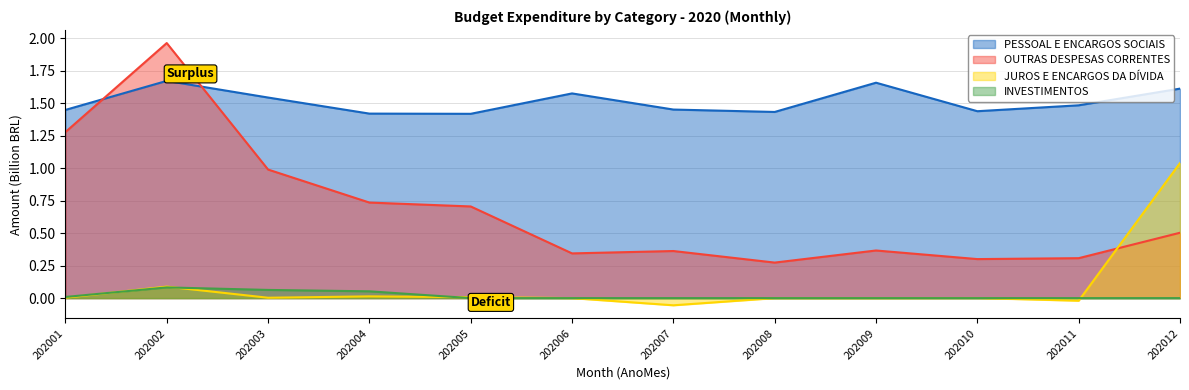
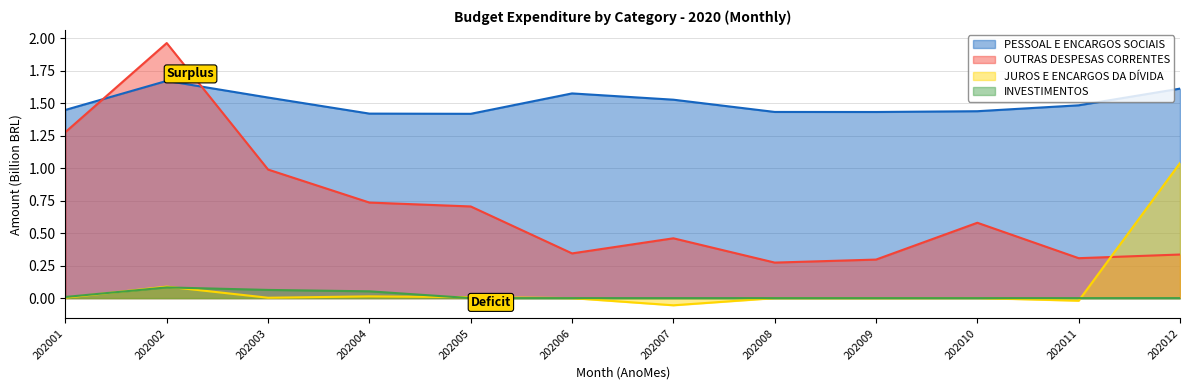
  {
    "PESSOAL E ENCARGOS SOCIAIS": {
      "202001": 1.45,
      "202003": 1.55,
      "202004": 1.42,
      "202005": 1.42,
      "202006": 1.58,
-     "202007": 1.45,
+     "202007": 1.53,
      "202008": 1.43,
-     "202009": 1.66,
+     "202009": 1.43,
      "202010": 1.44,
      "202011": 1.49,
      "202012": 1.61
    },
    "OUTRAS DESPESAS CORRENTES": {
      "202001": 1.28,
      "202002": 1.96,
      "202003": 0.99,
      "202004": 0.74,
      "202005": 0.71,
      "202006": 0.34,
-     "202007": 0.36,
+     "202007": 0.46,
      "202008": 0.27,
-     "202009": 0.37,
-     "202010": 0.30,
+     "202009": 0.30,
+     "202010": 0.58,
      "202011": 0.31,
-     "202012": 0.50
+     "202012": 0.34
    },
    "INVESTIMENTOS": {
      "202003": 0.06,
      "202004": 0.05,
      "202012": 0.00
    }
  }
